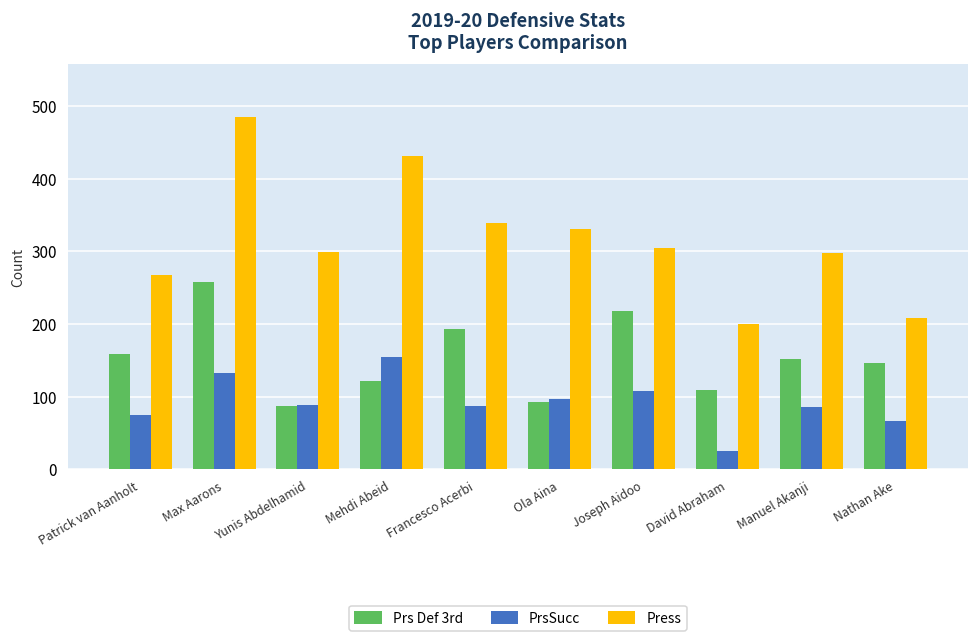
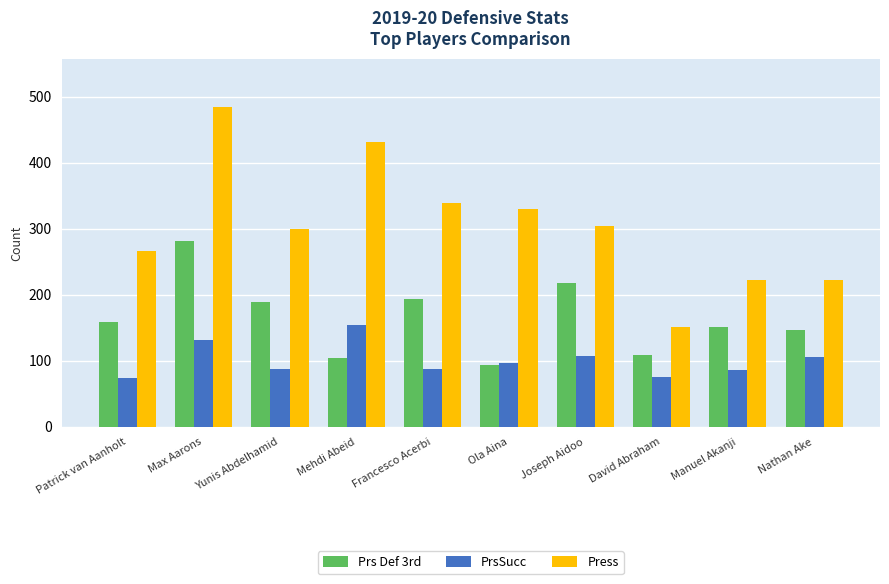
  {
    "Prs Def 3rd": {
      "Patrick van Aanholt": 160,
-     "Max Aarons": 260,
-     "Yunis Abdelhamid": 90,
-     "Mehdi Abeid": 120,
+     "Max Aarons": 280,
+     "Yunis Abdelhamid": 190,
+     "Mehdi Abeid": 110,
      "Francesco Acerbi": 190,
      "Ola Aina": 90,
      "Joseph Aidoo": 220,
      "David Abraham": 110,
      "Manuel Akanji": 150,
      "Nathan Ake": 150
    },
    "PrsSucc": {
      "Patrick van Aanholt": 70,
      "Max Aarons": 130,
      "Yunis Abdelhamid": 90,
      "Mehdi Abeid": 150,
      "Francesco Acerbi": 90,
      "Ola Aina": 100,
      "Joseph Aidoo": 110,
-     "David Abraham": 30,
+     "David Abraham": 80,
      "Manuel Akanji": 90,
-     "Nathan Ake": 70
+     "Nathan Ake": 110
    },
    "Press": {
      "Patrick van Aanholt": 270,
      "Max Aarons": 490,
      "Yunis Abdelhamid": 300,
      "Mehdi Abeid": 430,
      "Francesco Acerbi": 340,
      "Ola Aina": 330,
      "Joseph Aidoo": 300,
-     "David Abraham": 200,
-     "Manuel Akanji": 300,
-     "Nathan Ake": 210
+     "David Abraham": 150,
+     "Manuel Akanji": 220,
+     "Nathan Ake": 220
    }
  }
